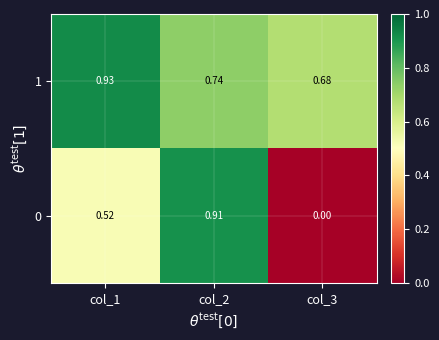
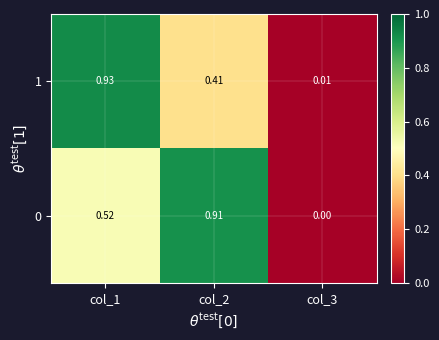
  {
    "1": {
      "col_1": 0.93,
-     "col_2": 0.74,
-     "col_3": 0.68
+     "col_2": 0.41,
+     "col_3": 0.01
    },
    "0": {
      "col_1": 0.52,
      "col_2": 0.91,
      "col_3": 0.00
    }
  }
